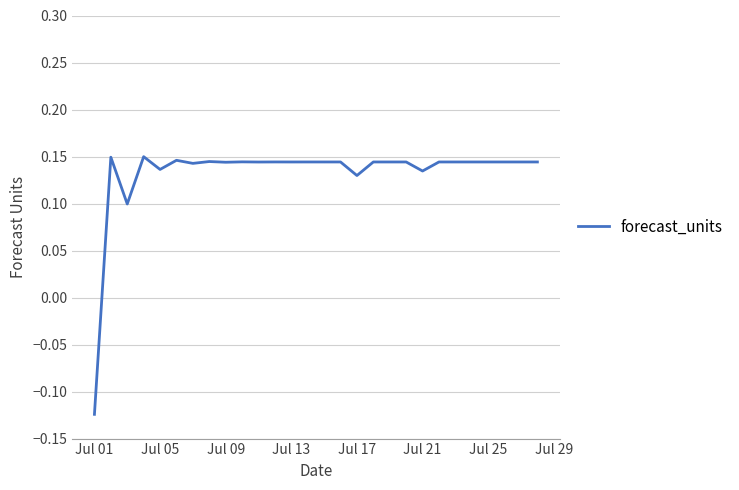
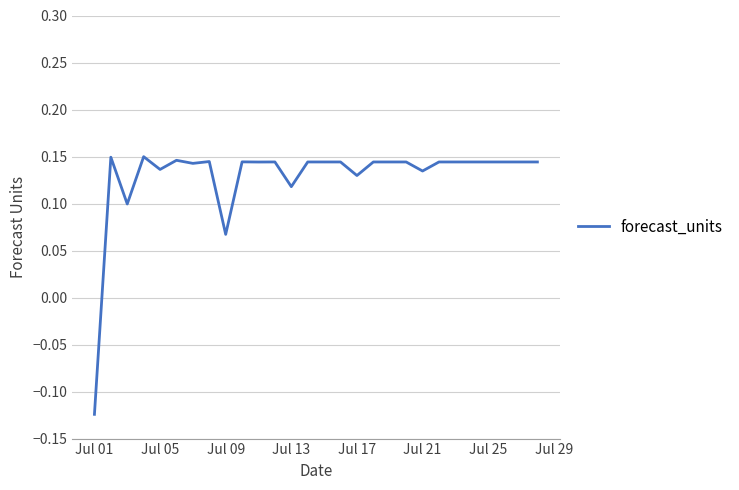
  {
    "Jul 01": -0.12,
    "Jul 05": 0.14,
-   "Jul 09": 0.14,
-   "Jul 13": 0.14,
+   "Jul 09": 0.07,
+   "Jul 13": 0.12,
    "Jul 17": 0.13,
    "Jul 21": 0.13,
    "Jul 25": 0.14
  }
